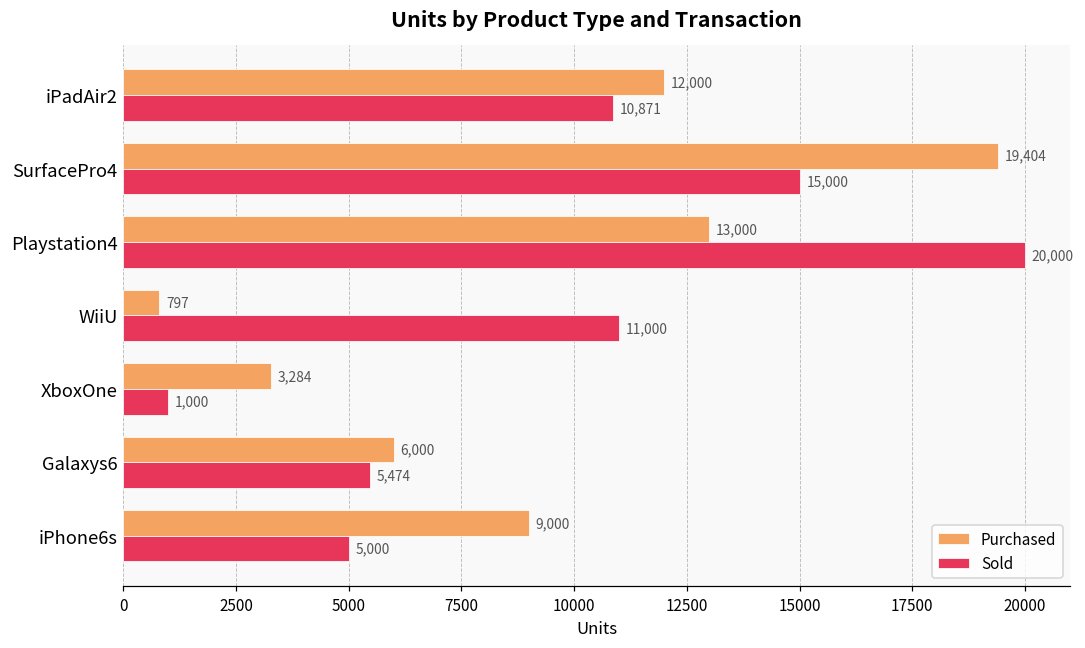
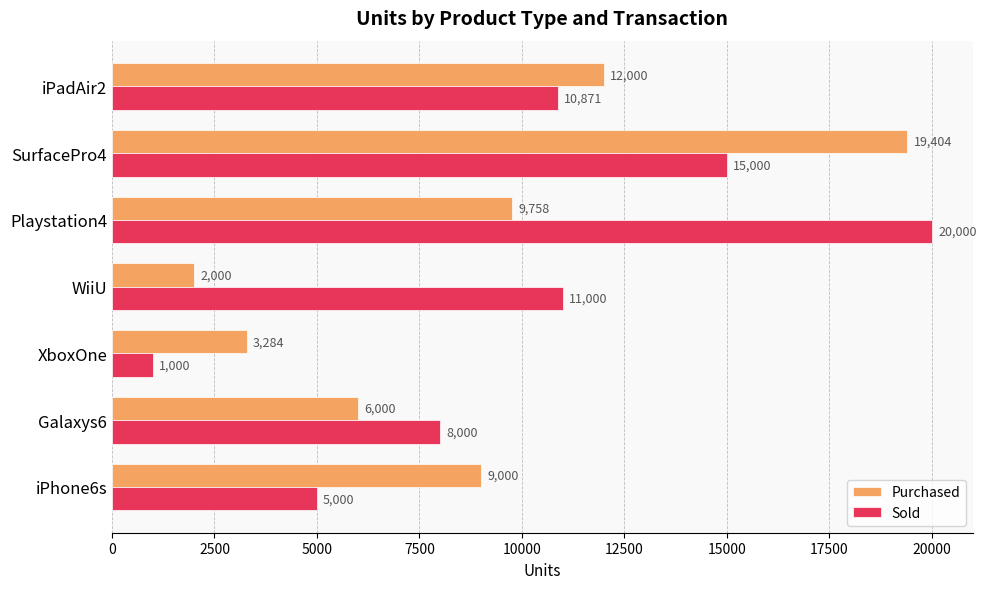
  {
    "Purchased": {
      "iPadAir2": "12,000",
      "SurfacePro4": "19,404",
-     "Playstation4": "13,000",
-     "WiiU": "797",
+     "Playstation4": "9,758",
+     "WiiU": "2,000",
      "XboxOne": "3,284",
      "Galaxys6": "6,000",
      "iPhone6s": "9,000"
    },
    "Sold": {
      "iPadAir2": "10,871",
      "SurfacePro4": "15,000",
      "Playstation4": "20,000",
      "WiiU": "11,000",
      "XboxOne": "1,000",
-     "Galaxys6": "5,474",
+     "Galaxys6": "8,000",
      "iPhone6s": "5,000"
    }
  }
